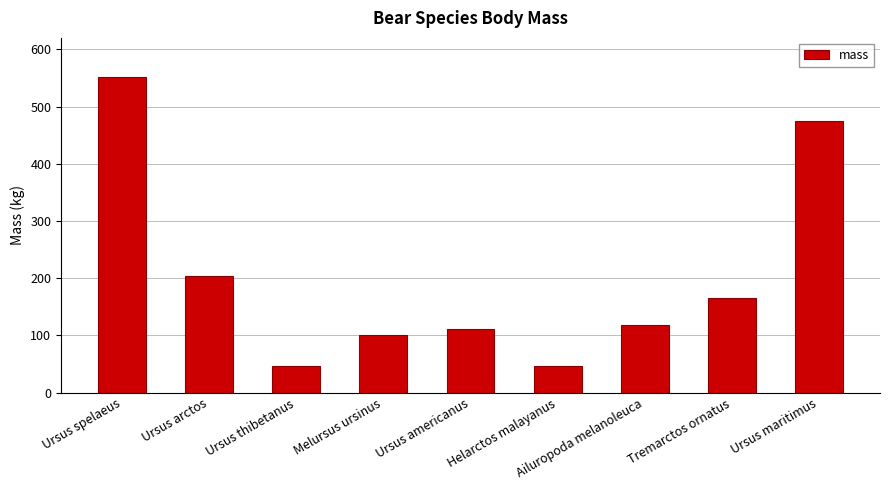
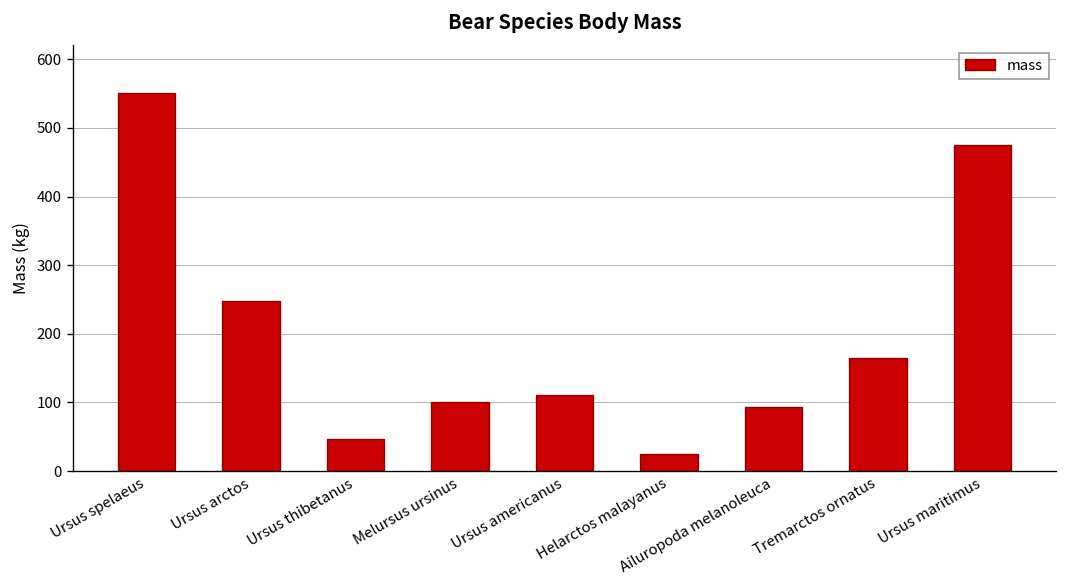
  {
    "Ursus spelaeus": 550,
-   "Ursus arctos": 200,
+   "Ursus arctos": 250,
    "Ursus thibetanus": 50,
    "Melursus ursinus": 100,
    "Ursus americanus": 110,
-   "Helarctos malayanus": 50,
-   "Ailuropoda melanoleuca": 120,
+   "Helarctos malayanus": 30,
+   "Ailuropoda melanoleuca": 90,
    "Tremarctos ornatus": 170,
    "Ursus maritimus": 470
  }
